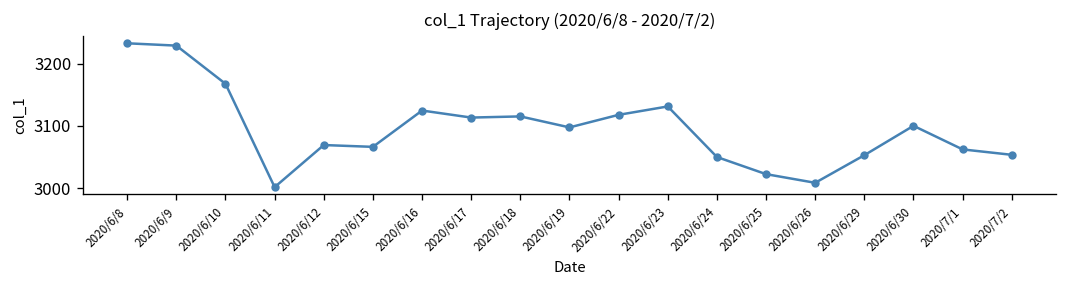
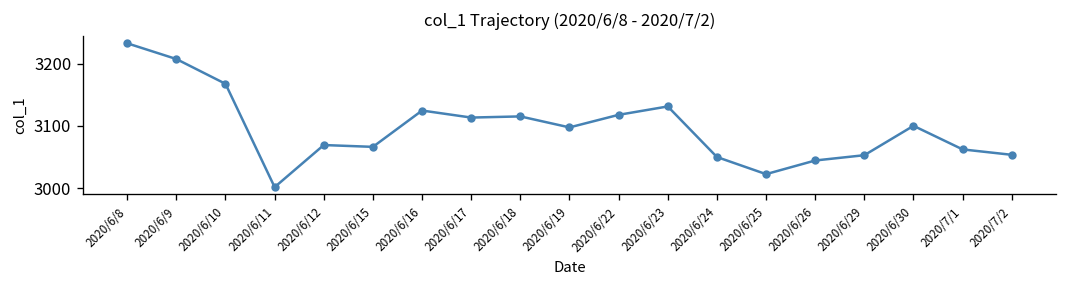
  {
    "2020/6/8": 3230,
-   "2020/6/9": 3230,
+   "2020/6/9": 3210,
    "2020/6/10": 3170,
    "2020/6/11": 3000,
    "2020/6/12": 3070,
    "2020/6/15": 3070,
    "2020/6/16": 3120,
    "2020/6/17": 3110,
    "2020/6/18": 3120,
    "2020/6/19": 3100,
    "2020/6/22": 3120,
    "2020/6/23": 3130,
    "2020/6/24": 3050,
    "2020/6/25": 3020,
-   "2020/6/26": 3010,
+   "2020/6/26": 3040,
    "2020/6/29": 3050,
    "2020/6/30": 3100,
    "2020/7/1": 3060,
    "2020/7/2": 3050
  }
